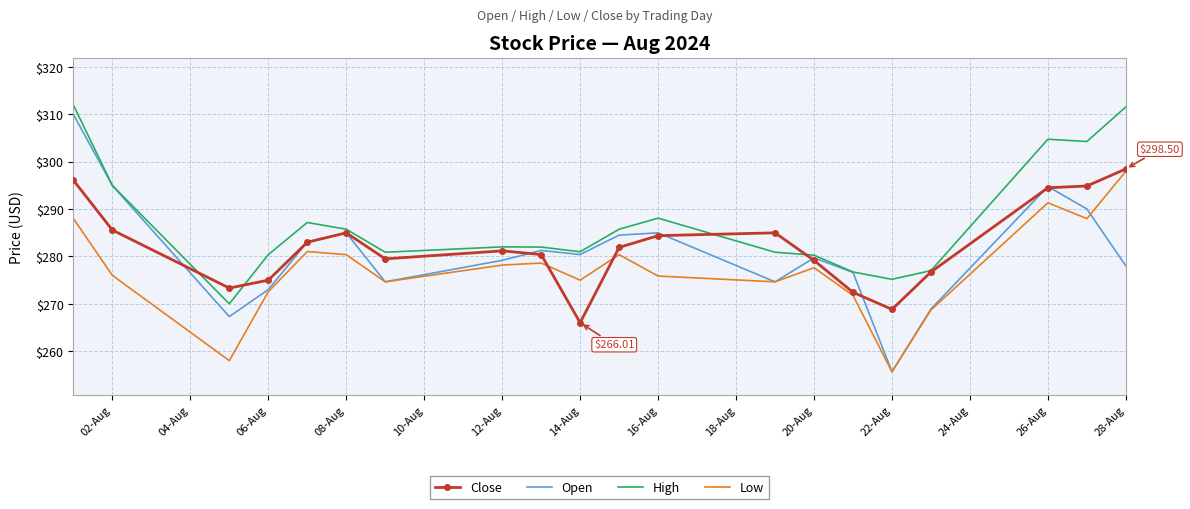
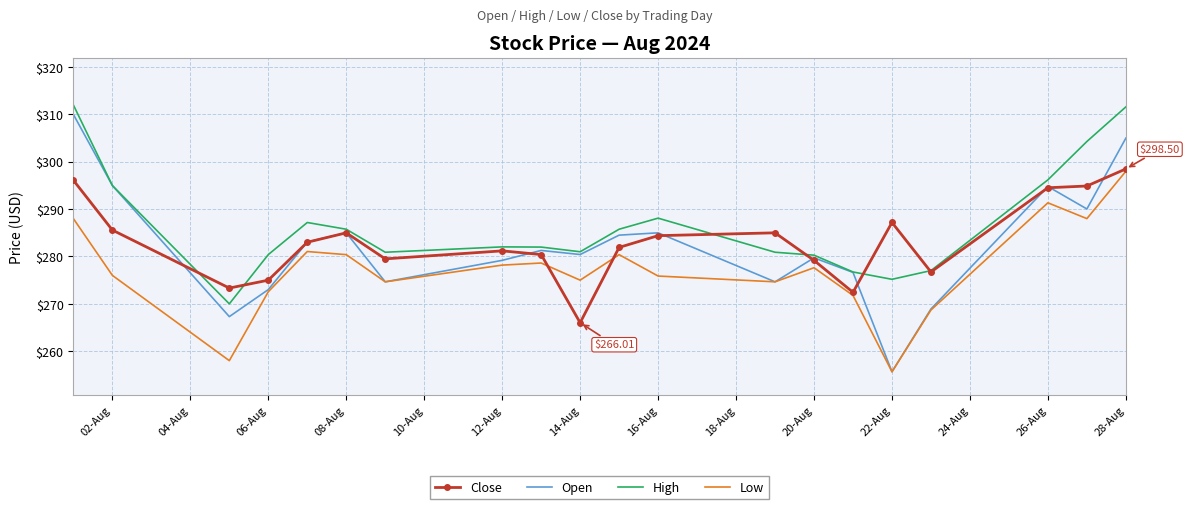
  {
    "Close": {
      "02-Aug": "$286",
      "06-Aug": "$275",
      "12-Aug": "$281",
      "16-Aug": "$284",
-     "22-Aug": "$269"
+     "22-Aug": "$287"
    },
    "Open": {
      "12-Aug": "$279",
      "14-Aug": "$280",
      "16-Aug": "$285",
-     "28-Aug": "$278"
+     "28-Aug": "$305"
    },
    "High": {
      "06-Aug": "$280",
      "08-Aug": "$286",
      "12-Aug": "$282",
      "14-Aug": "$281",
      "16-Aug": "$288",
      "20-Aug": "$280",
      "22-Aug": "$275",
-     "26-Aug": "$305",
+     "26-Aug": "$296",
      "28-Aug": "$312"
    },
    "Low": {
      "02-Aug": "$276",
      "08-Aug": "$280",
      "12-Aug": "$278",
      "14-Aug": "$275",
      "16-Aug": "$276",
      "20-Aug": "$278",
      "26-Aug": "$291"
    }
  }
